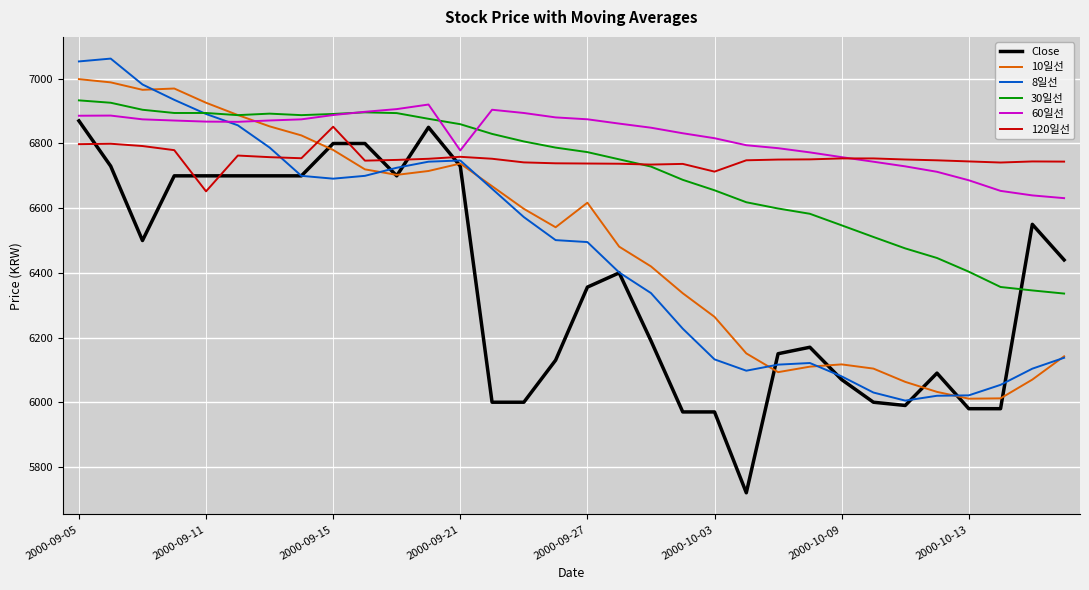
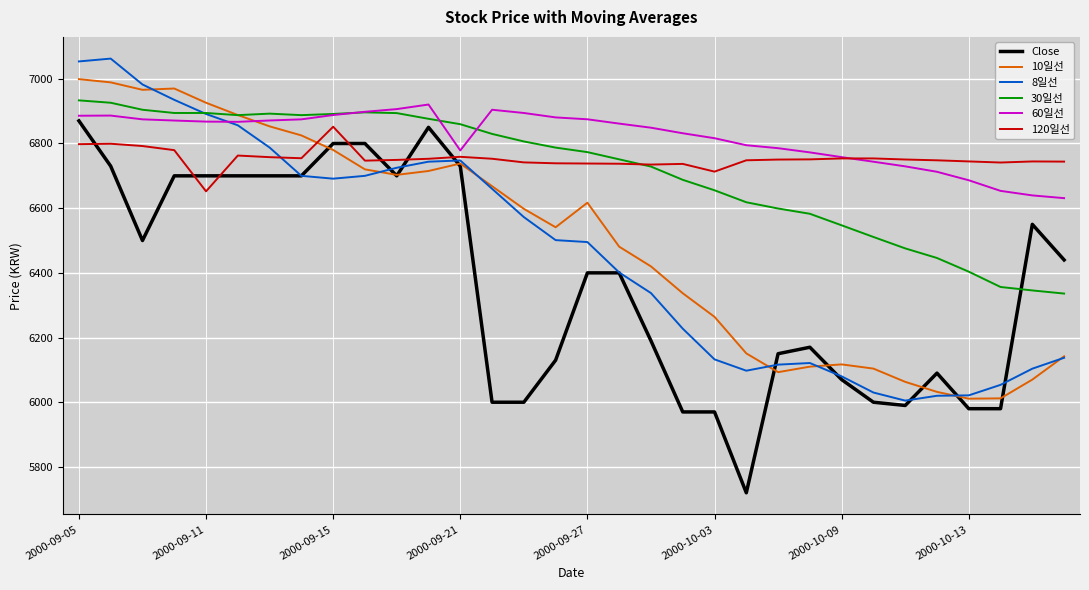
  {
    "Close": {
      "2000-09-05": 6870,
      "2000-09-11": 6700,
      "2000-09-15": 6800,
      "2000-09-21": 6730,
-     "2000-09-27": 6360,
+     "2000-09-27": 6400,
      "2000-10-03": 5970,
      "2000-10-09": 6070,
      "2000-10-13": 5980
    },
    "10일선": {
      "2000-09-05": 7000,
      "2000-09-11": 6930,
      "2000-09-15": 6780,
      "2000-09-21": 6740,
      "2000-09-27": 6620,
      "2000-10-03": 6260,
      "2000-10-09": 6120,
      "2000-10-13": 6010
    },
    "8일선": {
      "2000-09-05": 7050,
      "2000-09-15": 6690,
      "2000-09-21": 6750,
      "2000-09-27": 6500,
      "2000-10-03": 6130,
      "2000-10-09": 6080,
      "2000-10-13": 6020
    },
    "30일선": {
      "2000-09-05": 6930,
      "2000-09-21": 6860,
      "2000-09-27": 6770,
      "2000-10-03": 6660,
      "2000-10-09": 6550,
      "2000-10-13": 6400
    },
    "60일선": {
      "2000-09-05": 6890,
      "2000-09-11": 6870,
      "2000-09-21": 6780,
      "2000-09-27": 6870,
      "2000-10-03": 6820,
      "2000-10-13": 6690
    },
    "120일선": {
      "2000-09-05": 6800,
      "2000-09-11": 6650,
      "2000-09-15": 6850,
      "2000-09-21": 6760,
      "2000-09-27": 6740,
      "2000-10-03": 6710,
      "2000-10-13": 6740
    }
  }
